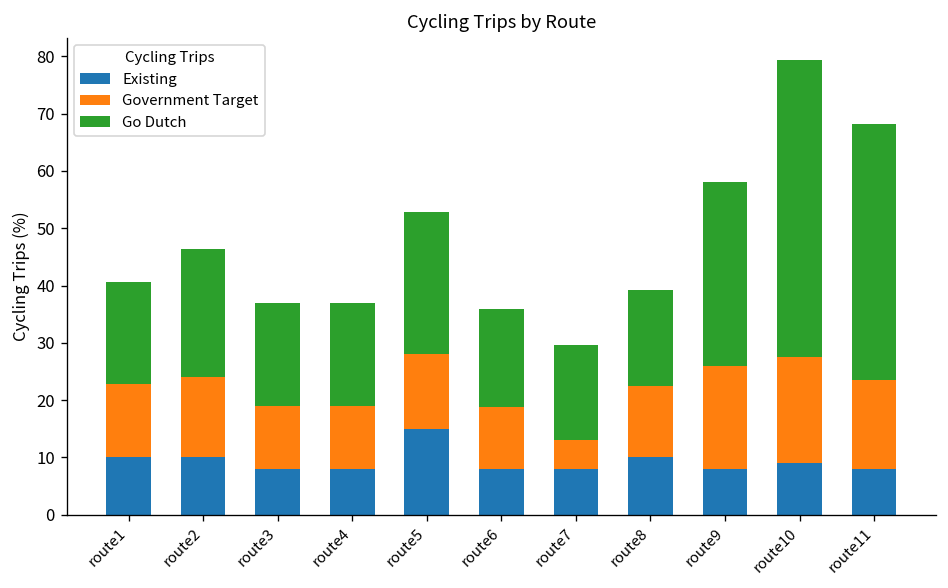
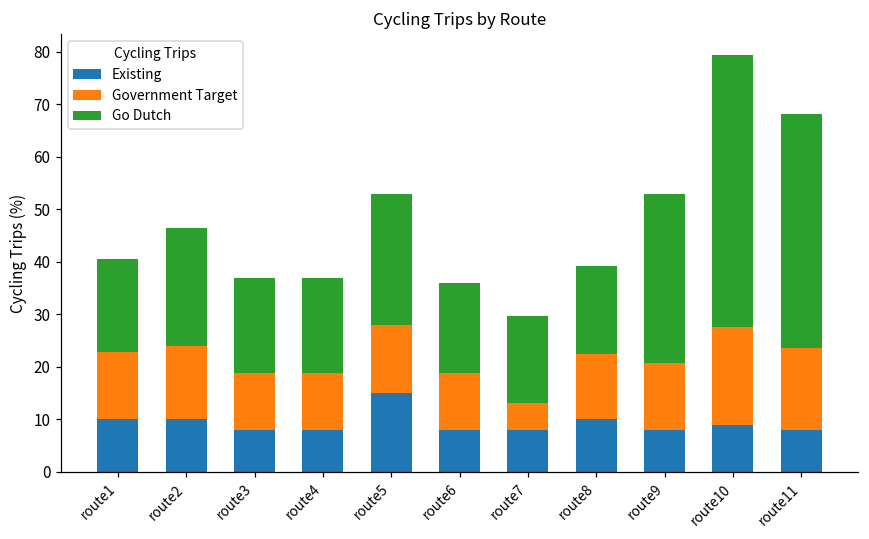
  {
    "Existing": {
      "route1": 10,
      "route2": 10,
      "route3": 8,
      "route4": 8,
      "route5": 15,
      "route6": 8,
      "route7": 8,
      "route8": 10,
      "route9": 8,
      "route10": 9,
      "route11": 8
    },
    "Government Target": {
      "route1": 13,
      "route2": 14,
      "route3": 11,
      "route4": 11,
      "route5": 13,
      "route6": 11,
      "route7": 5,
      "route8": 12,
-     "route9": 18,
+     "route9": 13,
      "route10": 19,
      "route11": 16
    },
    "Go Dutch": {
      "route1": 18,
      "route2": 22,
      "route3": 18,
      "route4": 18,
      "route5": 25,
      "route6": 17,
      "route7": 16,
      "route8": 17,
      "route9": 32,
      "route10": 52,
      "route11": 45
    }
  }
